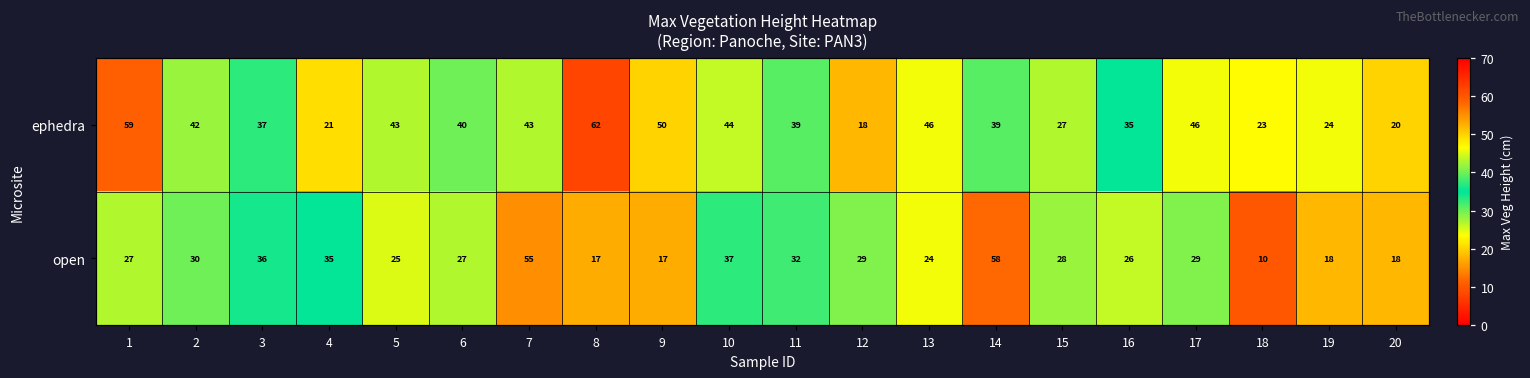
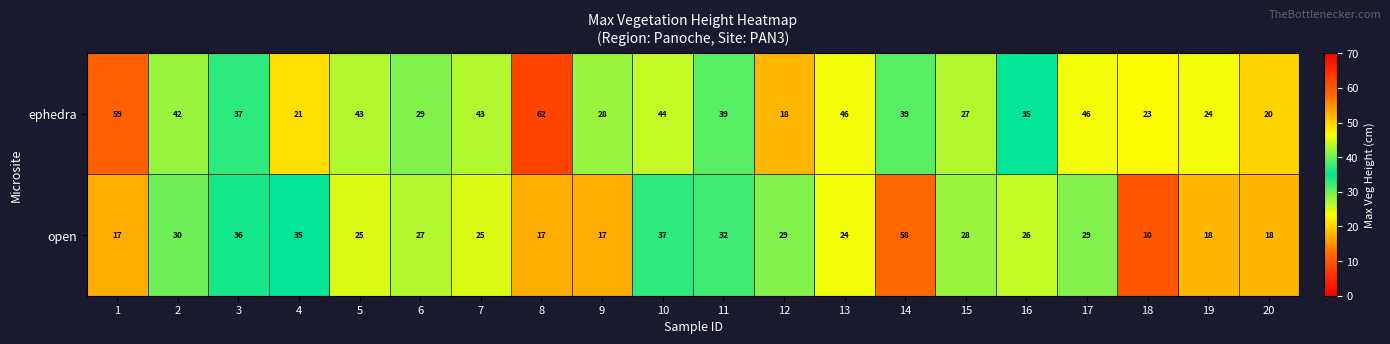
  {
    "ephedra": {
      "1": 59,
      "2": 42,
      "3": 37,
      "4": 21,
      "5": 43,
-     "6": 40,
+     "6": 29,
      "7": 43,
      "8": 62,
-     "9": 50,
+     "9": 28,
      "10": 44,
      "11": 39,
      "12": 18,
      "13": 46,
      "14": 39,
      "15": 27,
      "16": 35,
      "17": 46,
      "18": 23,
      "19": 24,
      "20": 20
    },
    "open": {
-     "1": 27,
+     "1": 17,
      "2": 30,
      "3": 36,
      "4": 35,
      "5": 25,
      "6": 27,
-     "7": 55,
+     "7": 25,
      "8": 17,
      "9": 17,
      "10": 37,
      "11": 32,
      "12": 29,
      "13": 24,
      "14": 58,
      "15": 28,
      "16": 26,
      "17": 29,
      "18": 10,
      "19": 18,
      "20": 18
    }
  }
